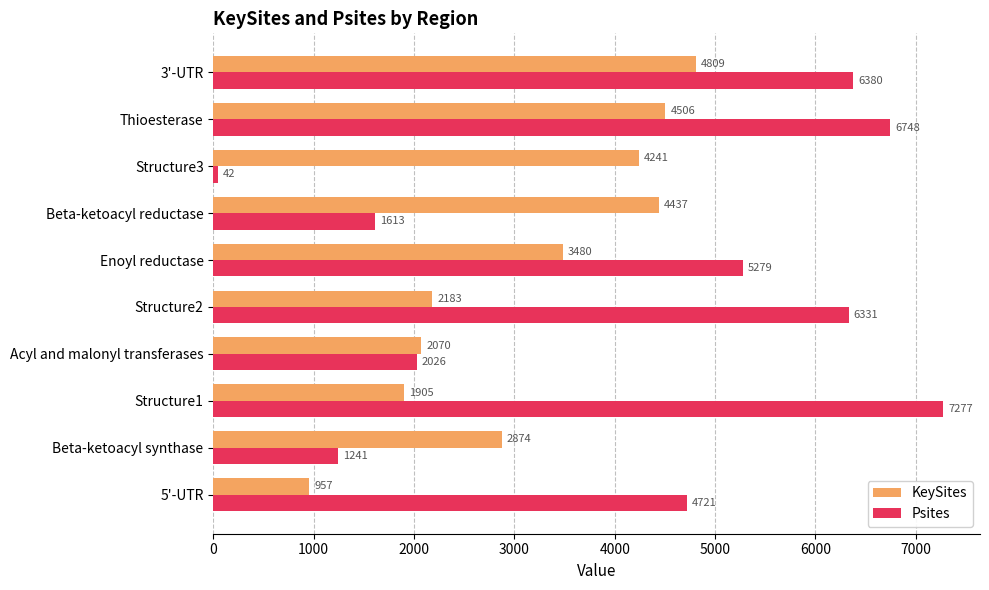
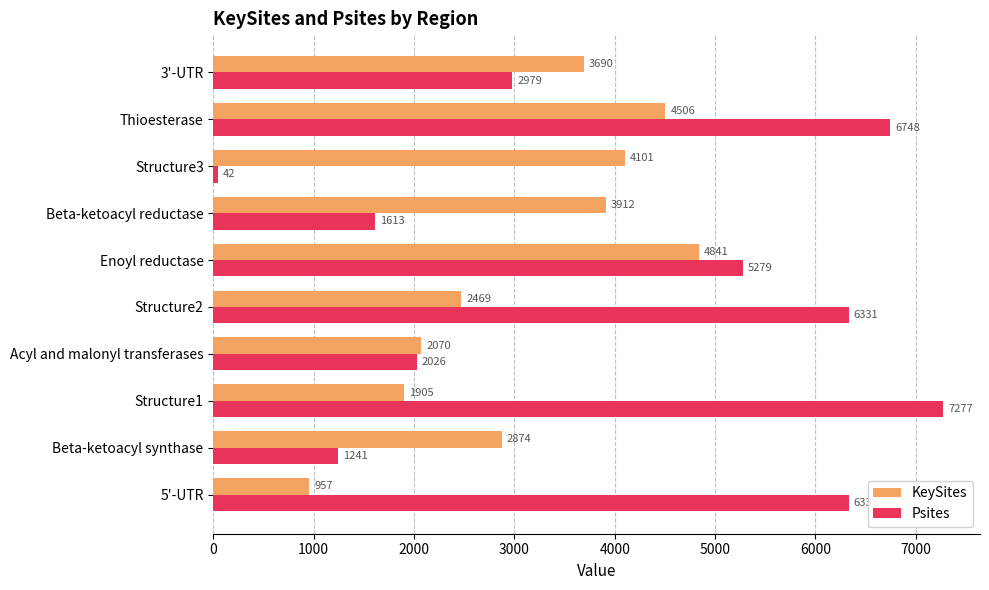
  {
    "KeySites": {
-     "3'-UTR": 4809,
+     "3'-UTR": 3690,
      "Thioesterase": 4506,
-     "Structure3": 4241,
-     "Beta-ketoacyl reductase": 4437,
-     "Enoyl reductase": 3480,
-     "Structure2": 2183,
+     "Structure3": 4101,
+     "Beta-ketoacyl reductase": 3912,
+     "Enoyl reductase": 4841,
+     "Structure2": 2469,
      "Acyl and malonyl transferases": 2070,
      "Structure1": 1905,
      "Beta-ketoacyl synthase": 2874,
      "5'-UTR": 957
    },
    "Psites": {
-     "3'-UTR": 6380,
+     "3'-UTR": 2979,
      "Thioesterase": 6748,
      "Structure3": 42,
      "Beta-ketoacyl reductase": 1613,
      "Enoyl reductase": 5279,
      "Structure2": 6331,
      "Acyl and malonyl transferases": 2026,
      "Structure1": 7277,
      "Beta-ketoacyl synthase": 1241,
-     "5'-UTR": 4720
+     "5'-UTR": 6330
    }
  }
